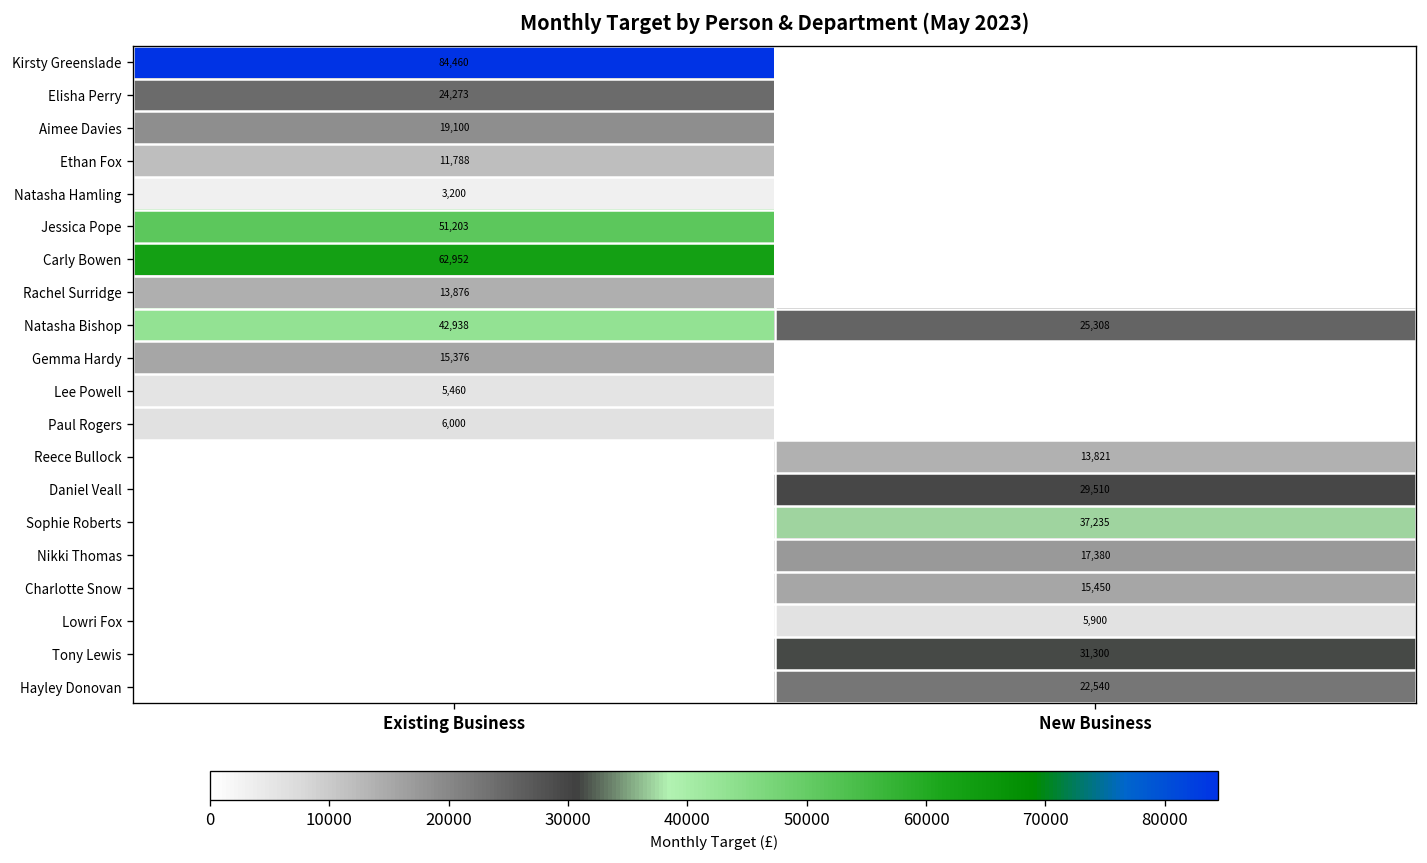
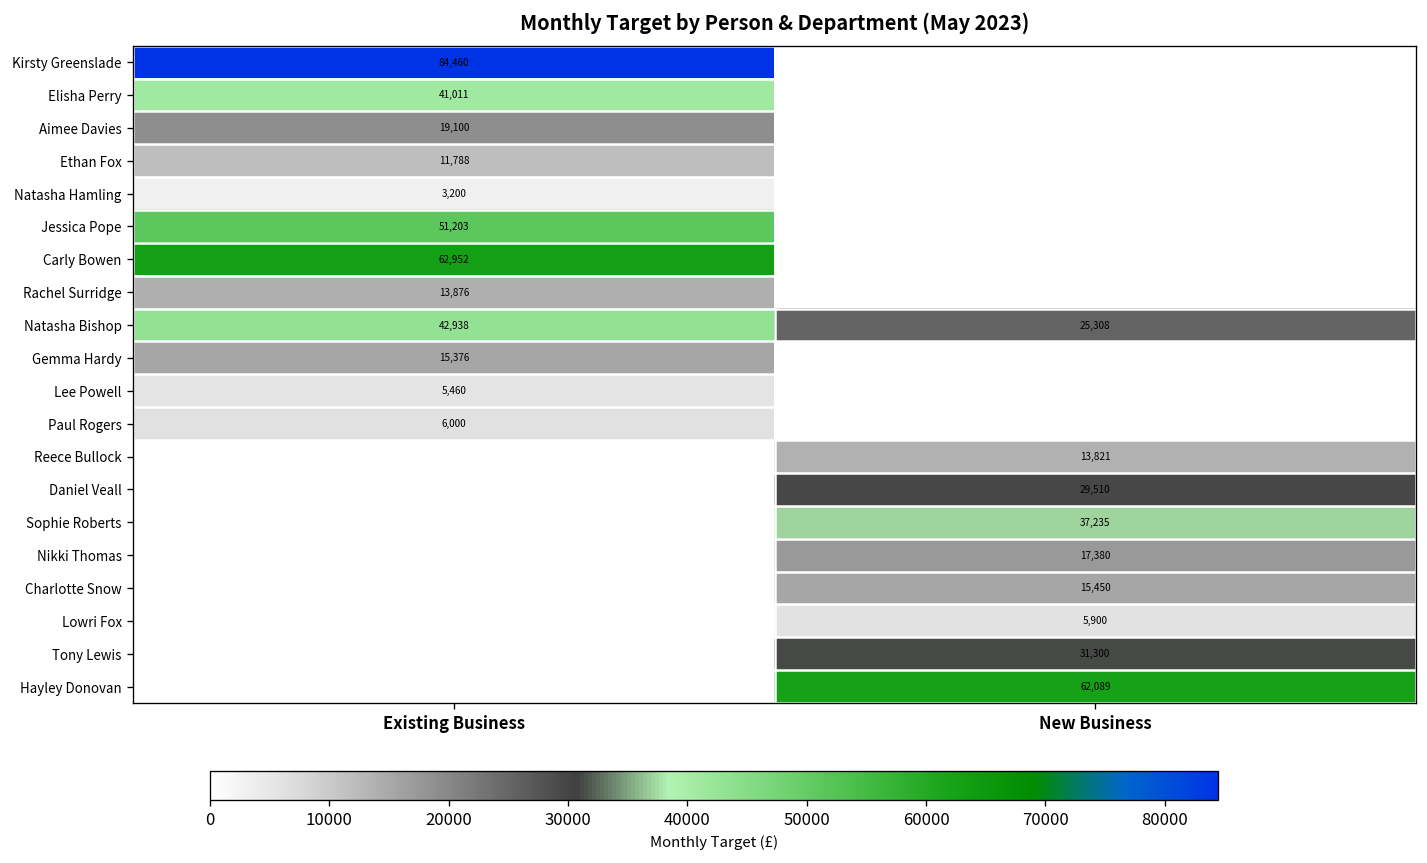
  {
    "Kirsty Greenslade": {
      "Existing Business": "84,460"
    },
    "Elisha Perry": {
-     "Existing Business": "24,273"
+     "Existing Business": "41,011"
    },
    "Aimee Davies": {
      "Existing Business": "19,100"
    },
    "Ethan Fox": {
      "Existing Business": "11,788"
    },
    "Natasha Hamling": {
      "Existing Business": "3,200"
    },
    "Jessica Pope": {
      "Existing Business": "51,203"
    },
    "Carly Bowen": {
      "Existing Business": "62,952"
    },
    "Rachel Surridge": {
      "Existing Business": "13,876"
    },
    "Natasha Bishop": {
      "Existing Business": "42,938",
      "New Business": "25,308"
    },
    "Gemma Hardy": {
      "Existing Business": "15,376"
    },
    "Lee Powell": {
      "Existing Business": "5,460"
    },
    "Paul Rogers": {
      "Existing Business": "6,000"
    },
    "Reece Bullock": {
      "New Business": "13,821"
    },
    "Daniel Veall": {
      "New Business": "29,510"
    },
    "Sophie Roberts": {
      "New Business": "37,235"
    },
    "Nikki Thomas": {
      "New Business": "17,380"
    },
    "Charlotte Snow": {
      "New Business": "15,450"
    },
    "Lowri Fox": {
      "New Business": "5,900"
    },
    "Tony Lewis": {
      "New Business": "31,300"
    },
    "Hayley Donovan": {
-     "New Business": "22,540"
+     "New Business": "62,089"
    }
  }
